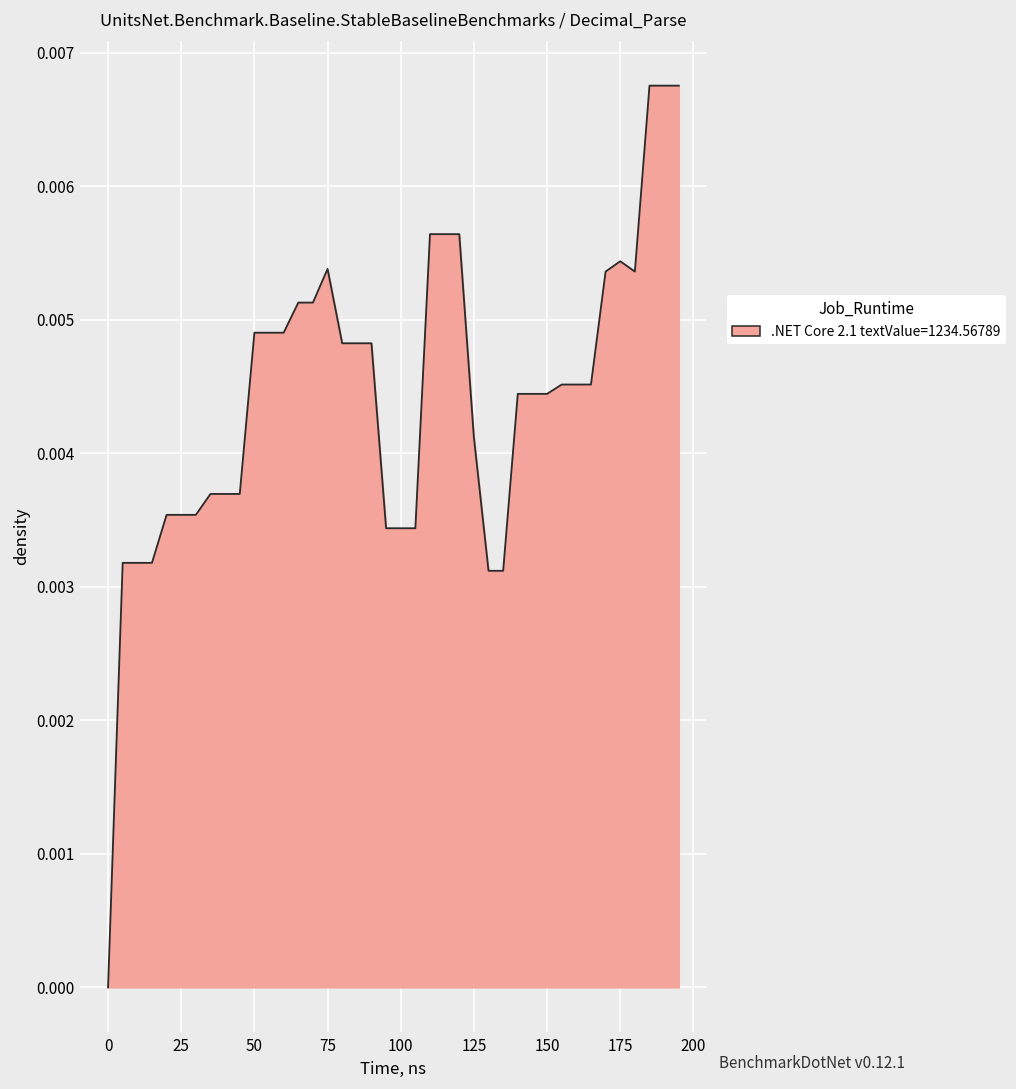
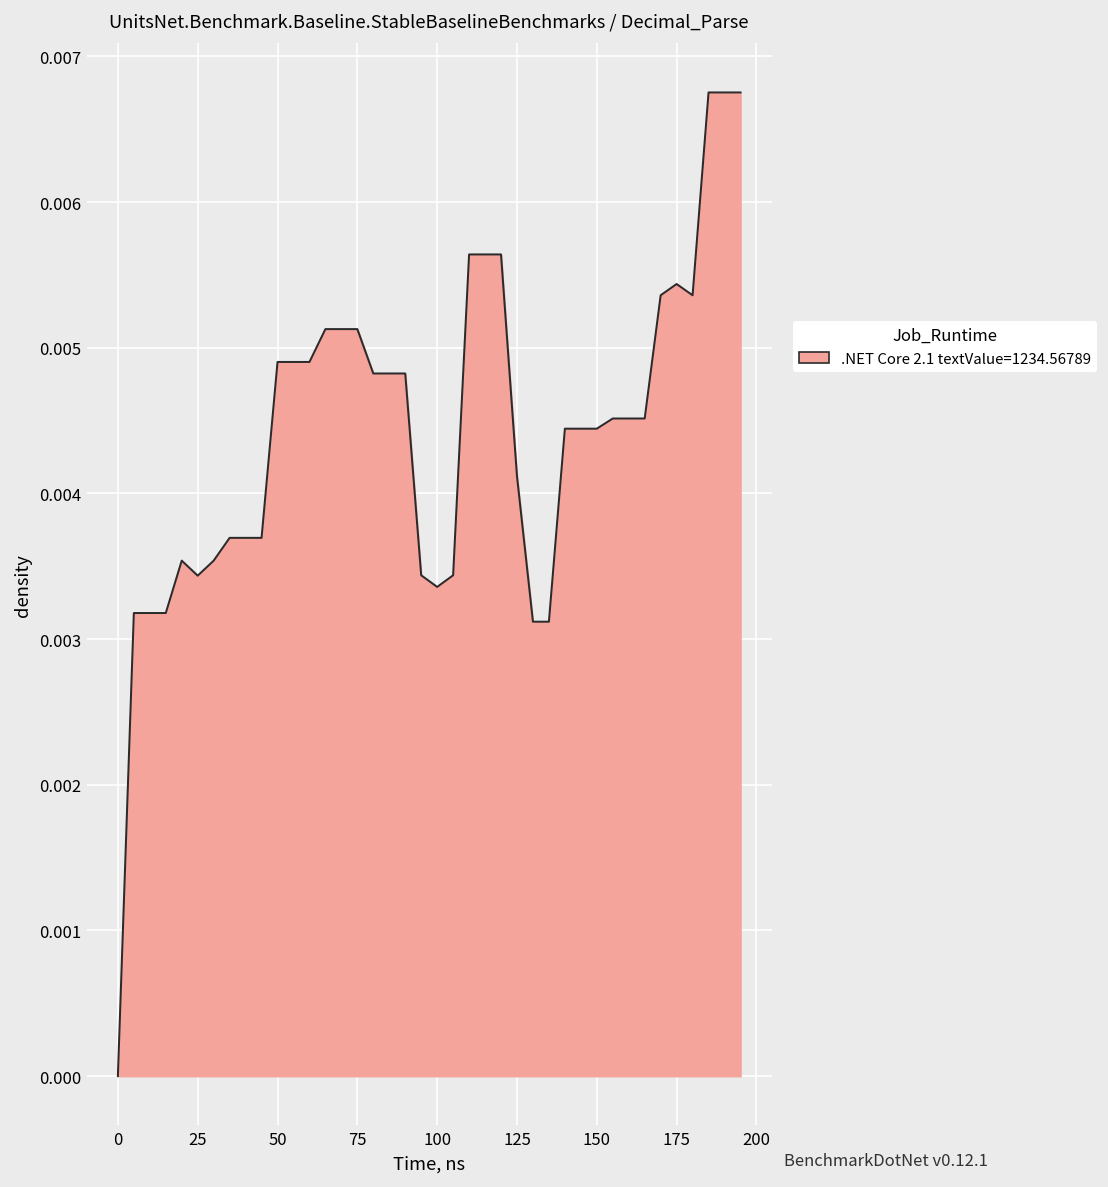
  {
    "0": 0.00000,
-   "25": 0.00354,
+   "25": 0.00344,
    "50": 0.00490,
-   "75": 0.00538,
-   "100": 0.00344,
+   "75": 0.00513,
+   "100": 0.00336,
    "125": 0.00412,
    "150": 0.00444,
    "175": 0.00544
  }
